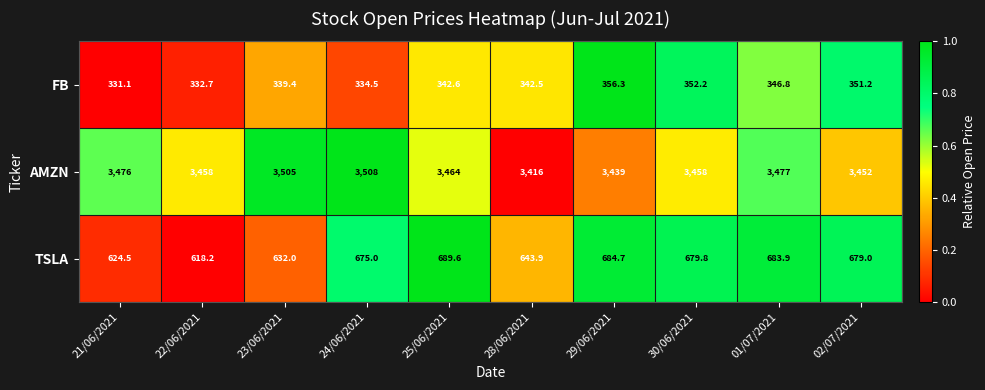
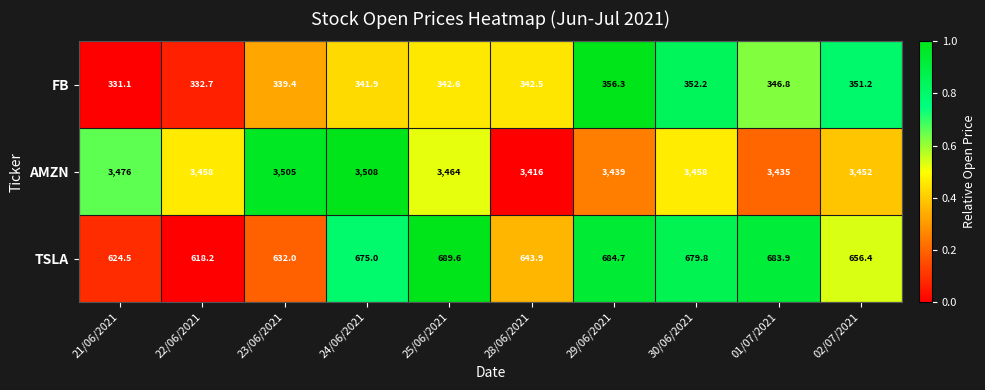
  {
    "FB": {
      "21/06/2021": "331.1",
      "22/06/2021": "332.7",
      "23/06/2021": "339.4",
-     "24/06/2021": "334.5",
+     "24/06/2021": "341.9",
      "25/06/2021": "342.6",
      "28/06/2021": "342.5",
      "29/06/2021": "356.3",
      "30/06/2021": "352.2",
      "01/07/2021": "346.8",
      "02/07/2021": "351.2"
    },
    "AMZN": {
      "21/06/2021": "3,476",
      "22/06/2021": "3,458",
      "23/06/2021": "3,505",
      "24/06/2021": "3,508",
      "25/06/2021": "3,464",
      "28/06/2021": "3,416",
      "29/06/2021": "3,439",
      "30/06/2021": "3,458",
-     "01/07/2021": "3,477",
+     "01/07/2021": "3,435",
      "02/07/2021": "3,452"
    },
    "TSLA": {
      "21/06/2021": "624.5",
      "22/06/2021": "618.2",
      "23/06/2021": "632.0",
      "24/06/2021": "675.0",
      "25/06/2021": "689.6",
      "28/06/2021": "643.9",
      "29/06/2021": "684.7",
      "30/06/2021": "679.8",
      "01/07/2021": "683.9",
-     "02/07/2021": "679.0"
+     "02/07/2021": "656.4"
    }
  }
